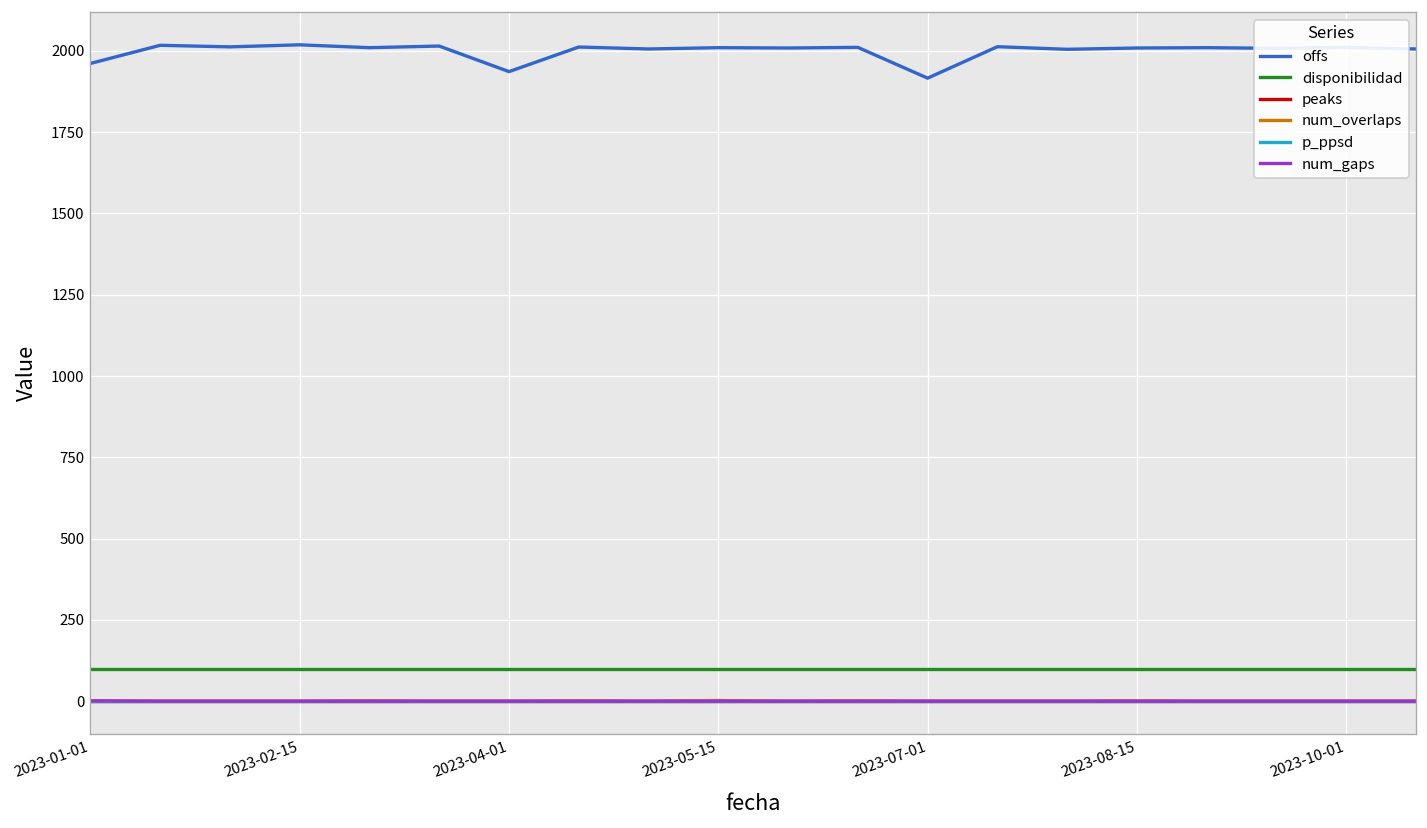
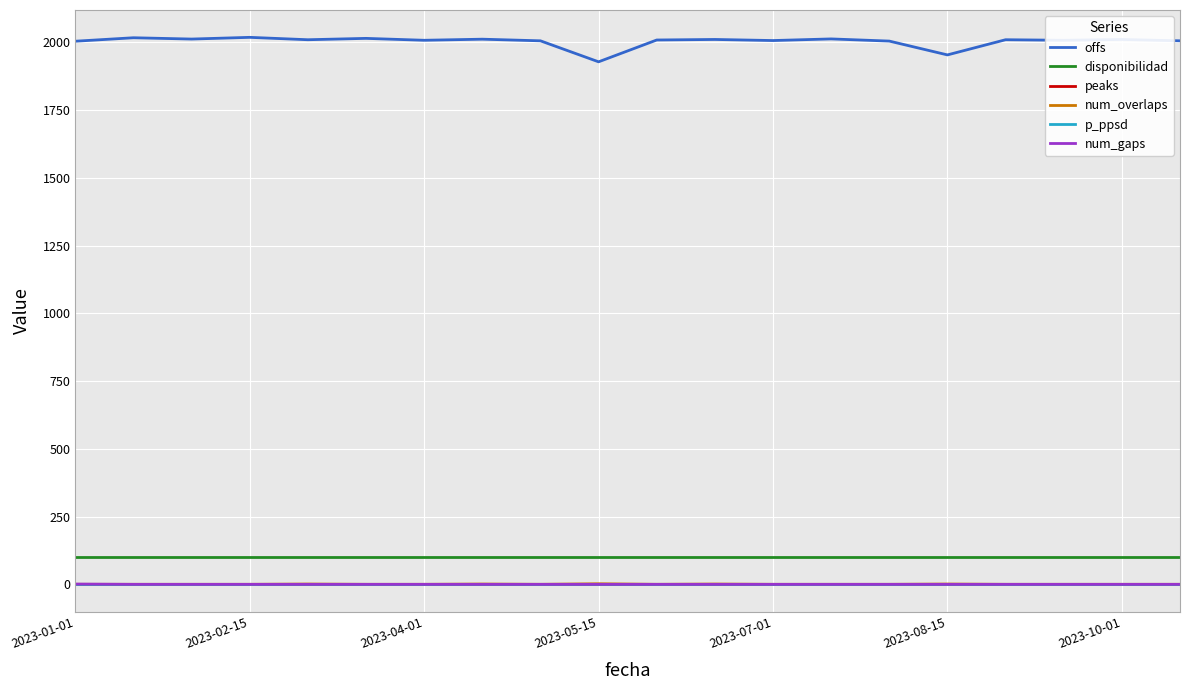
  {
    "offs": {
-     "2023-01-01": 1960,
+     "2023-01-01": 2000,
      "2023-02-15": 2020,
-     "2023-04-01": 1940,
-     "2023-05-15": 2010,
-     "2023-07-01": 1920,
-     "2023-08-15": 2010
+     "2023-04-01": 2010,
+     "2023-05-15": 1930,
+     "2023-07-01": 2010,
+     "2023-08-15": 1950
    },
    "disponibilidad": {
      "2023-01-01": 100,
      "2023-02-15": 100,
      "2023-04-01": 100,
      "2023-05-15": 100,
      "2023-07-01": 100,
      "2023-08-15": 100,
      "2023-10-01": 100
    },
    "num_gaps": {
      "2023-01-01": 0,
      "2023-02-15": 0,
      "2023-04-01": 0,
      "2023-05-15": 0,
      "2023-07-01": 0,
      "2023-08-15": 0,
      "2023-10-01": 0
    }
  }
